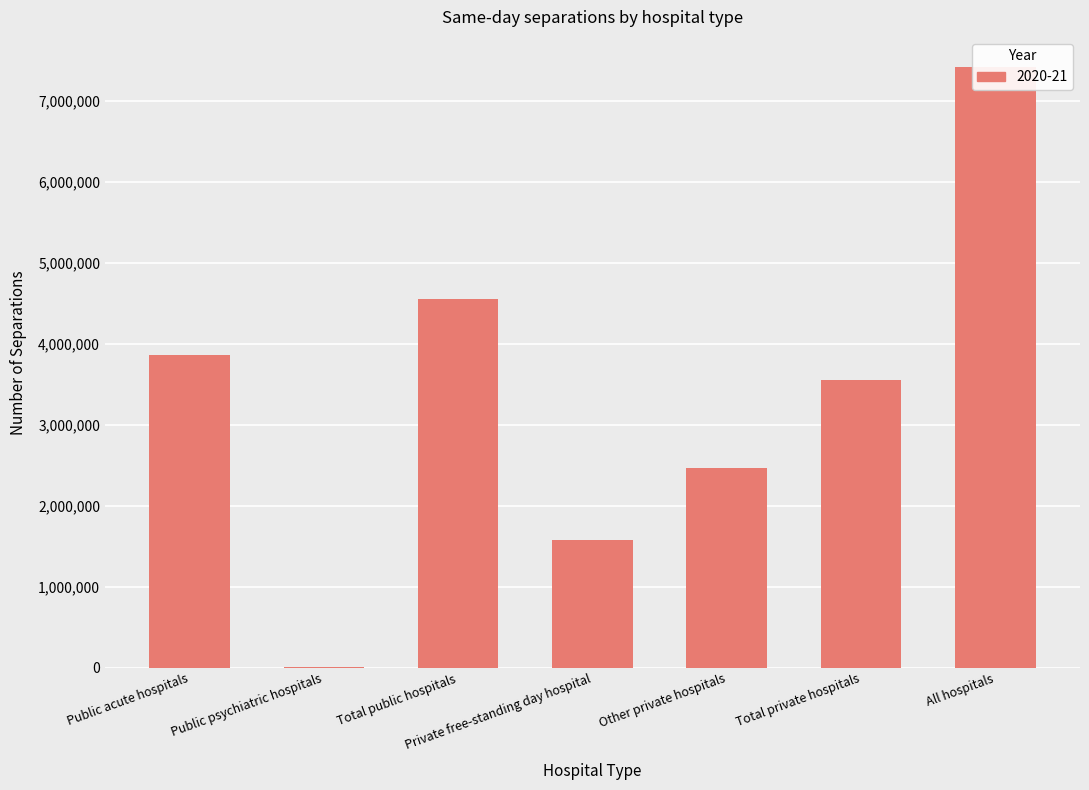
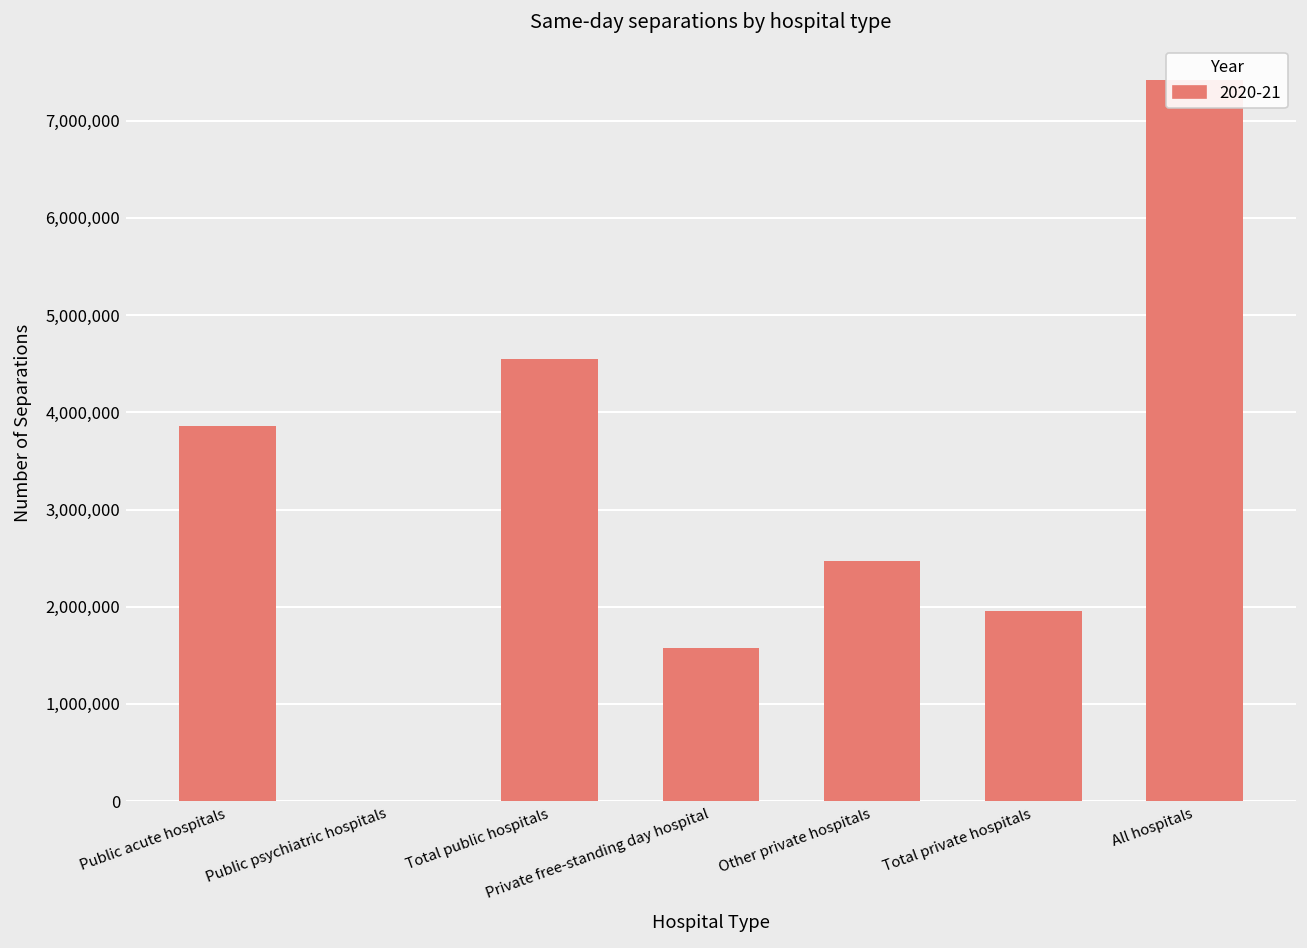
  {
    "Public acute hospitals": "3,900,000",
    "Total public hospitals": "4,500,000",
    "Private free-standing day hospital": "1,600,000",
    "Other private hospitals": "2,500,000",
-   "Total private hospitals": "3,600,000"
+   "Total private hospitals": "2,000,000"
  }
